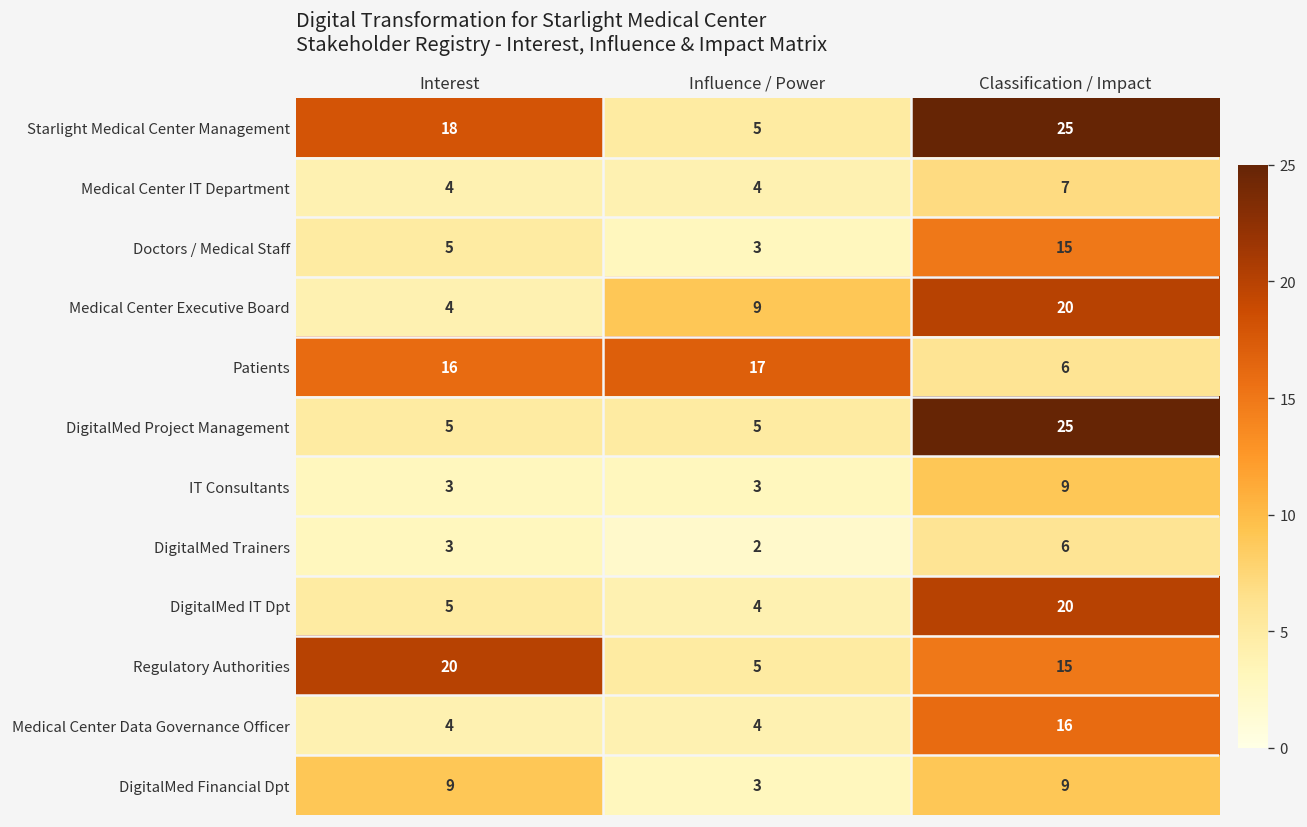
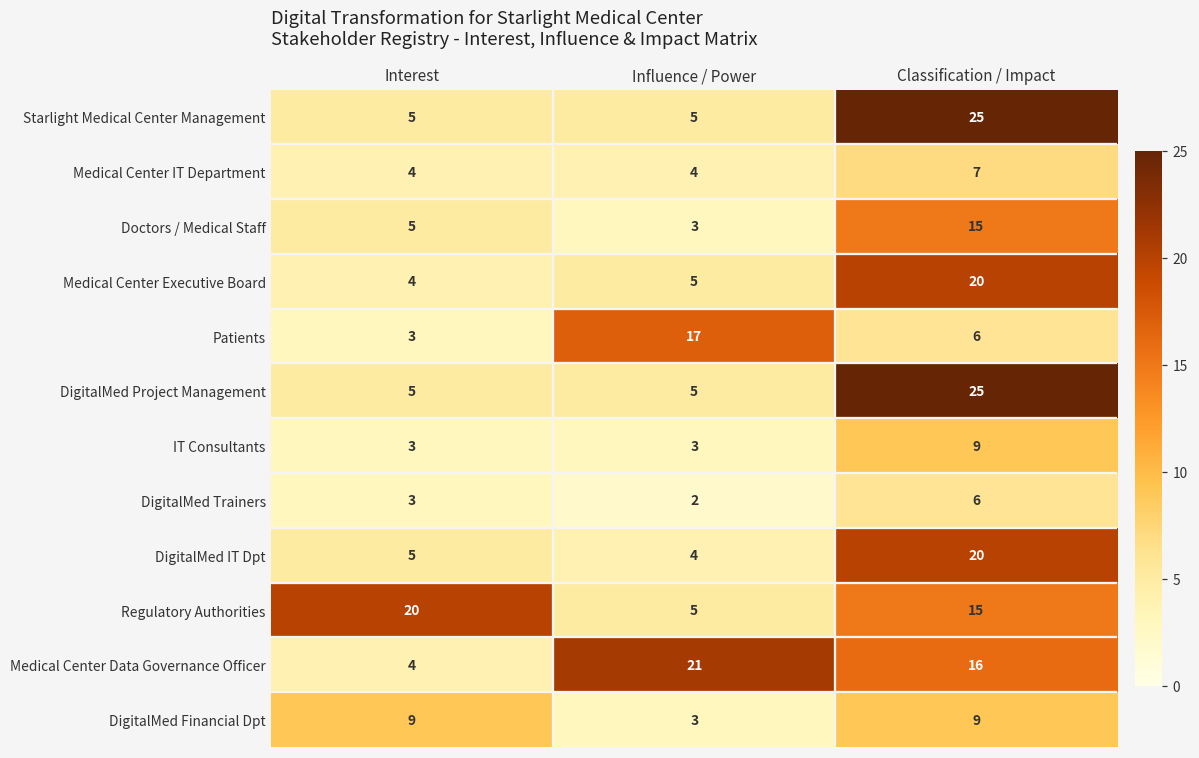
  {
    "Starlight Medical Center Management": {
-     "Interest": 18,
+     "Interest": 5,
      "Influence / Power": 5,
      "Classification / Impact": 25
    },
    "Medical Center IT Department": {
      "Interest": 4,
      "Influence / Power": 4,
      "Classification / Impact": 7
    },
    "Doctors / Medical Staff": {
      "Interest": 5,
      "Influence / Power": 3,
      "Classification / Impact": 15
    },
    "Medical Center Executive Board": {
      "Interest": 4,
-     "Influence / Power": 9,
+     "Influence / Power": 5,
      "Classification / Impact": 20
    },
    "Patients": {
-     "Interest": 16,
+     "Interest": 3,
      "Influence / Power": 17,
      "Classification / Impact": 6
    },
    "DigitalMed Project Management": {
      "Interest": 5,
      "Influence / Power": 5,
      "Classification / Impact": 25
    },
    "IT Consultants": {
      "Interest": 3,
      "Influence / Power": 3,
      "Classification / Impact": 9
    },
    "DigitalMed Trainers": {
      "Interest": 3,
      "Influence / Power": 2,
      "Classification / Impact": 6
    },
    "DigitalMed IT Dpt": {
      "Interest": 5,
      "Influence / Power": 4,
      "Classification / Impact": 20
    },
    "Regulatory Authorities": {
      "Interest": 20,
      "Influence / Power": 5,
      "Classification / Impact": 15
    },
    "Medical Center Data Governance Officer": {
      "Interest": 4,
-     "Influence / Power": 4,
+     "Influence / Power": 21,
      "Classification / Impact": 16
    },
    "DigitalMed Financial Dpt": {
      "Interest": 9,
      "Influence / Power": 3,
      "Classification / Impact": 9
    }
  }
